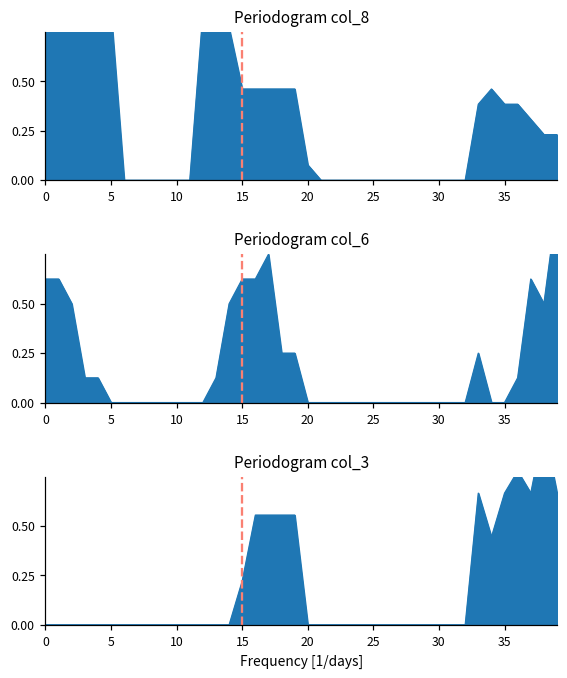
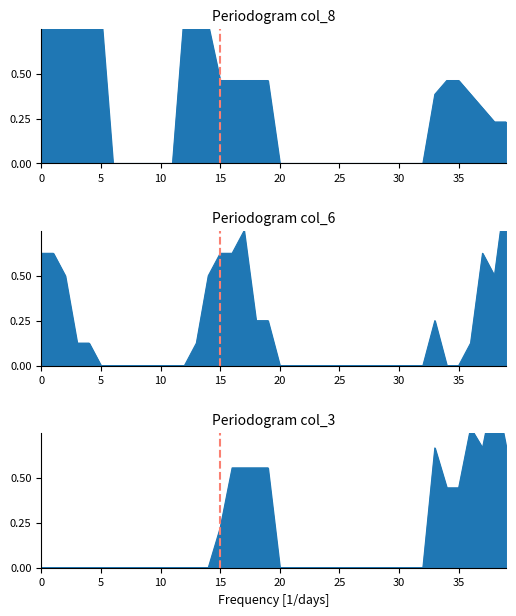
  {
    "Periodogram col_8": {
      "10": 0.00,
      "15": 0.46,
-     "20": 0.08,
+     "20": 0.00,
      "25": 0.00,
      "30": 0.00,
-     "35": 0.38
+     "35": 0.46
    },
    "Periodogram col_6": {
      "0": 0.63,
      "5": 0.00,
      "10": 0.00,
      "15": 0.63,
      "20": 0.00,
      "25": 0.00,
      "30": 0.00,
      "35": 0.00
    },
    "Periodogram col_3": {
      "0": 0.00,
      "5": 0.00,
      "10": 0.00,
      "15": 0.22,
      "20": 0.00,
      "25": 0.00,
      "30": 0.00,
-     "35": 0.67
+     "35": 0.44
    }
  }
